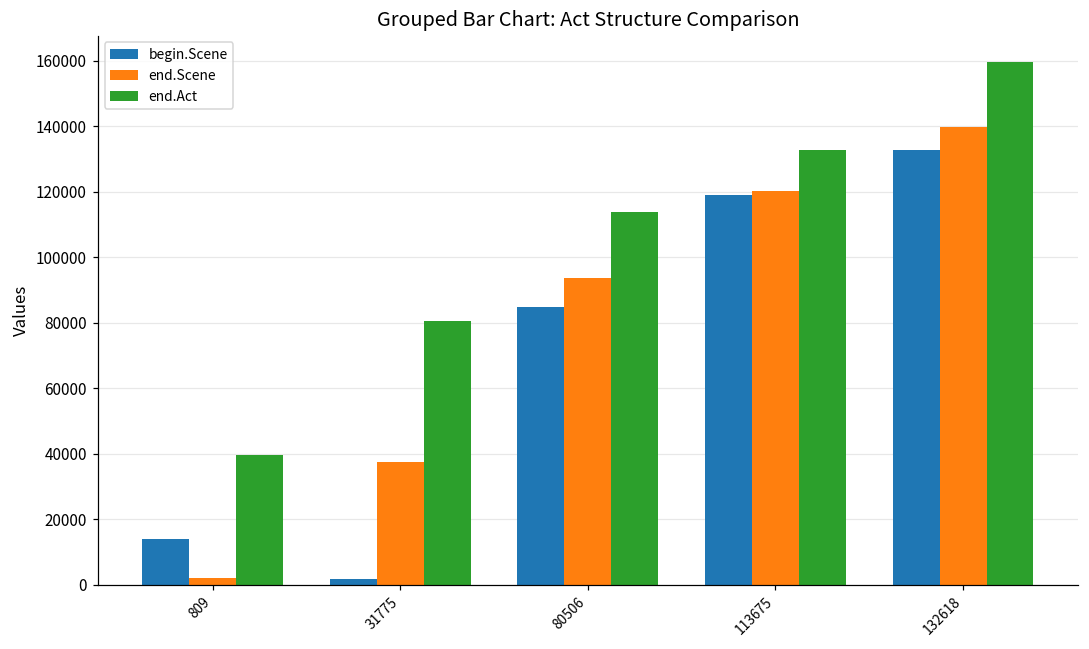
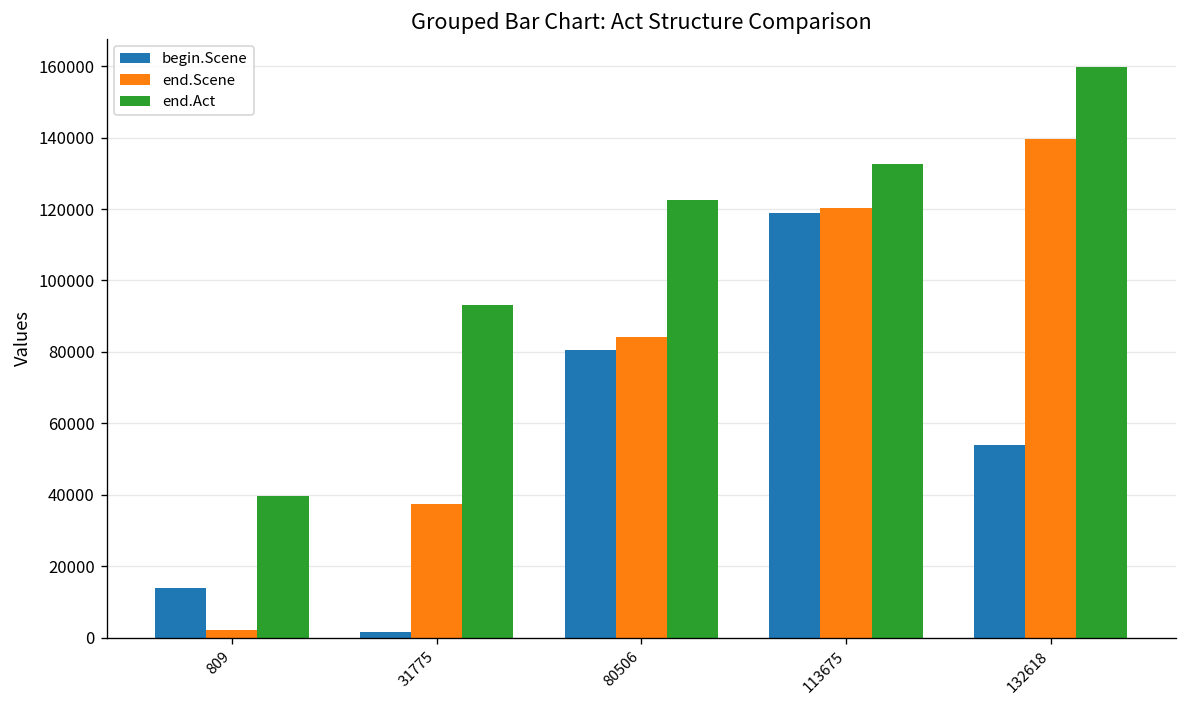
  {
    "begin.Scene": {
      "809": 14000,
      "31775": 2000,
-     "80506": 85000,
+     "80506": 81000,
      "113675": 119000,
-     "132618": 133000
+     "132618": 54000
    },
    "end.Scene": {
      "809": 2000,
      "31775": 37000,
-     "80506": 94000,
+     "80506": 84000,
      "113675": 120000,
      "132618": 140000
    },
    "end.Act": {
      "809": 40000,
-     "31775": 80000,
-     "80506": 114000,
+     "31775": 93000,
+     "80506": 123000,
      "113675": 133000,
      "132618": 160000
    }
  }
